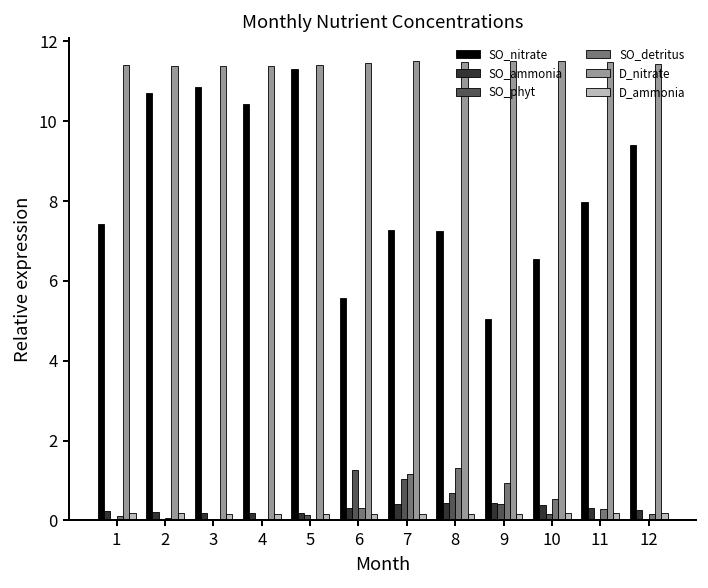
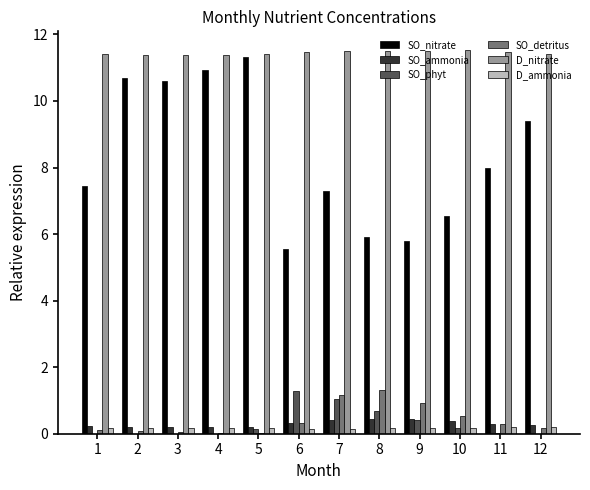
  {
    "SO_nitrate": {
      "1": 7.4,
      "2": 10.7,
-     "3": 10.9,
-     "4": 10.4,
+     "3": 10.6,
+     "4": 10.9,
      "5": 11.3,
      "6": 5.6,
      "7": 7.3,
-     "8": 7.3,
-     "9": 5.0,
+     "8": 5.9,
+     "9": 5.8,
      "10": 6.6,
      "11": 8.0,
      "12": 9.4
    }
  }
